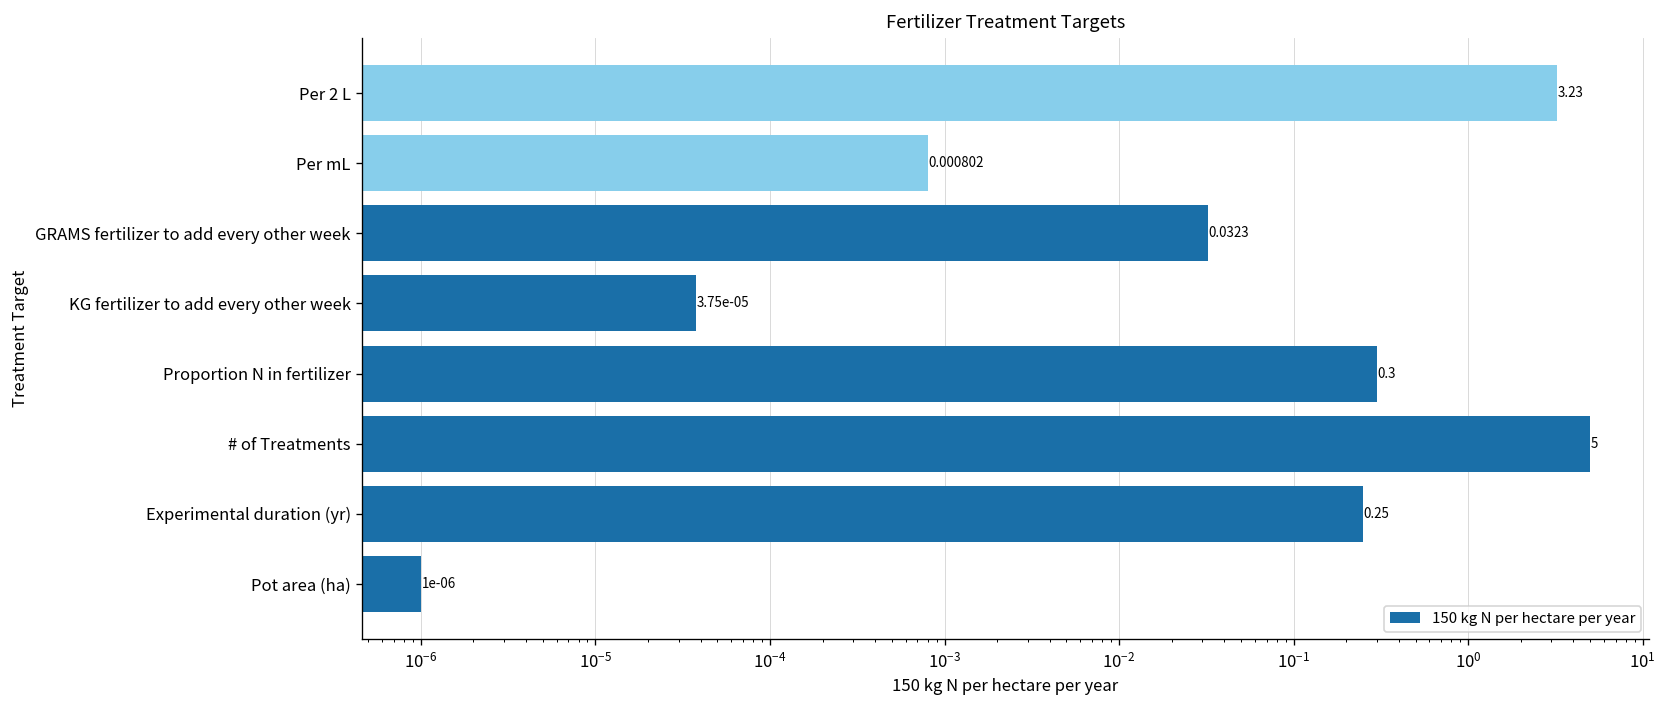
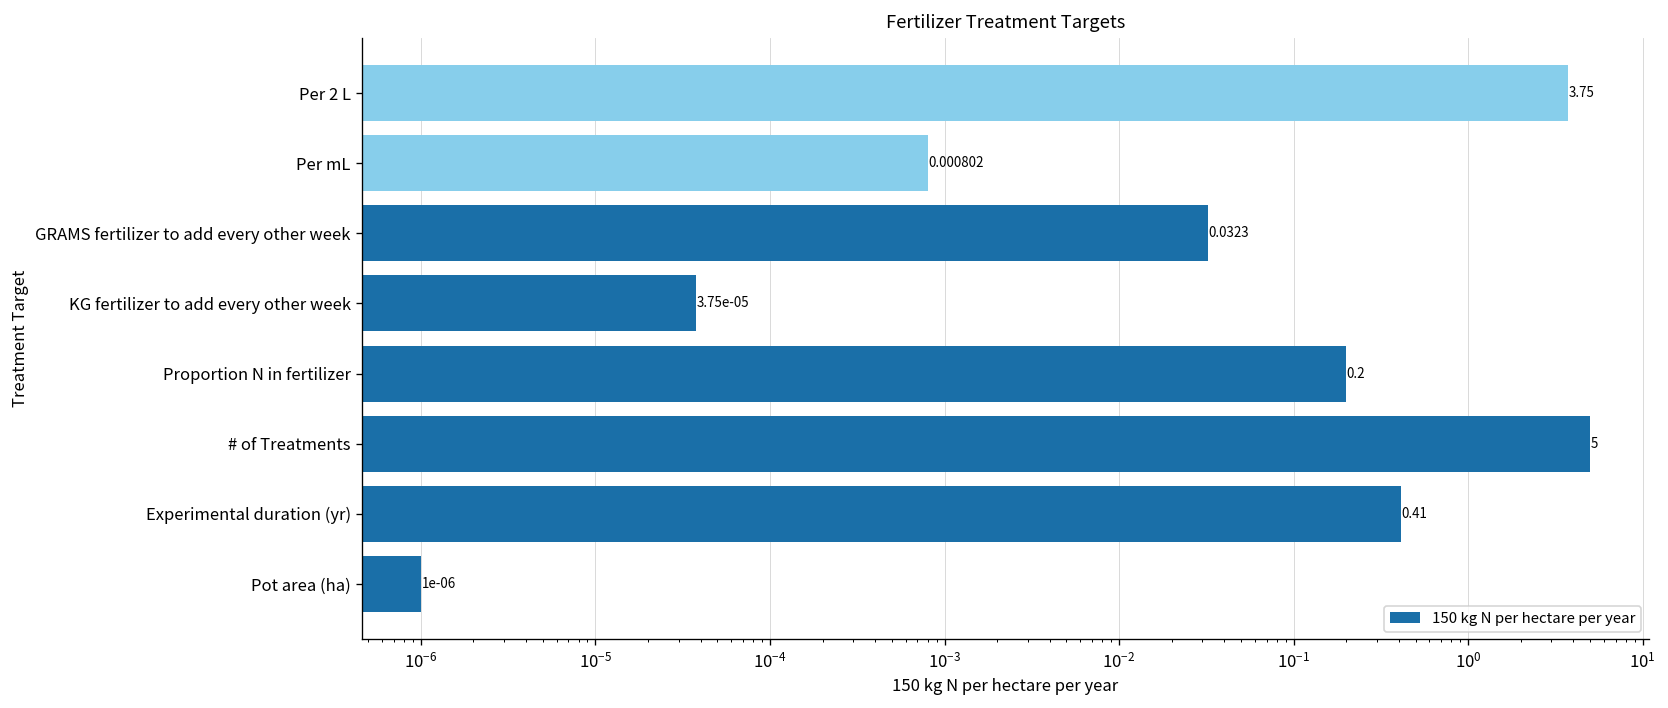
  {
-   "Per 2 L": "3.23",
+   "Per 2 L": "3.75",
    "Per mL": "0.000802",
    "GRAMS fertilizer to add every other week": "0.0323",
    "KG fertilizer to add every other week": "3.75e-05",
-   "Proportion N in fertilizer": "0.3",
+   "Proportion N in fertilizer": "0.2",
    "# of Treatments": "5",
-   "Experimental duration (yr)": "0.25",
+   "Experimental duration (yr)": "0.41",
    "Pot area (ha)": "1e-06"
  }
